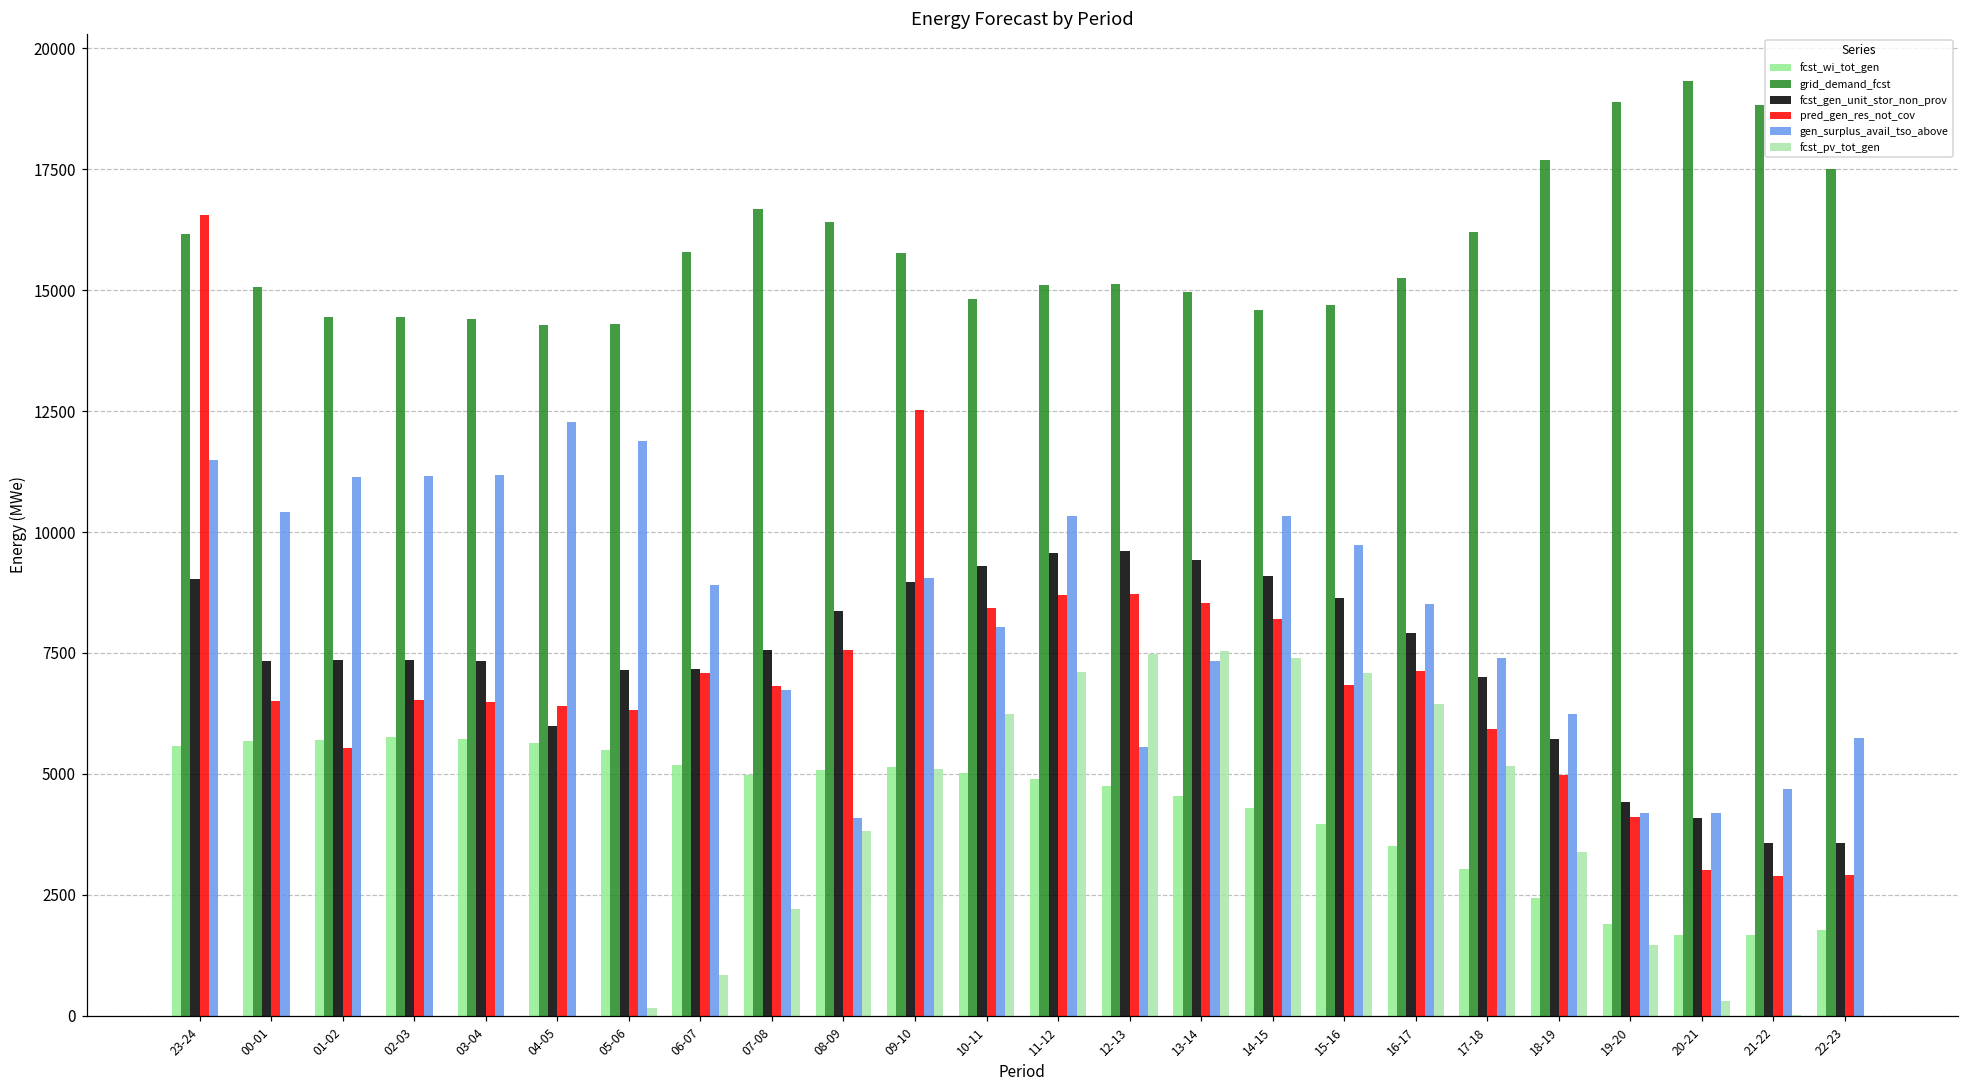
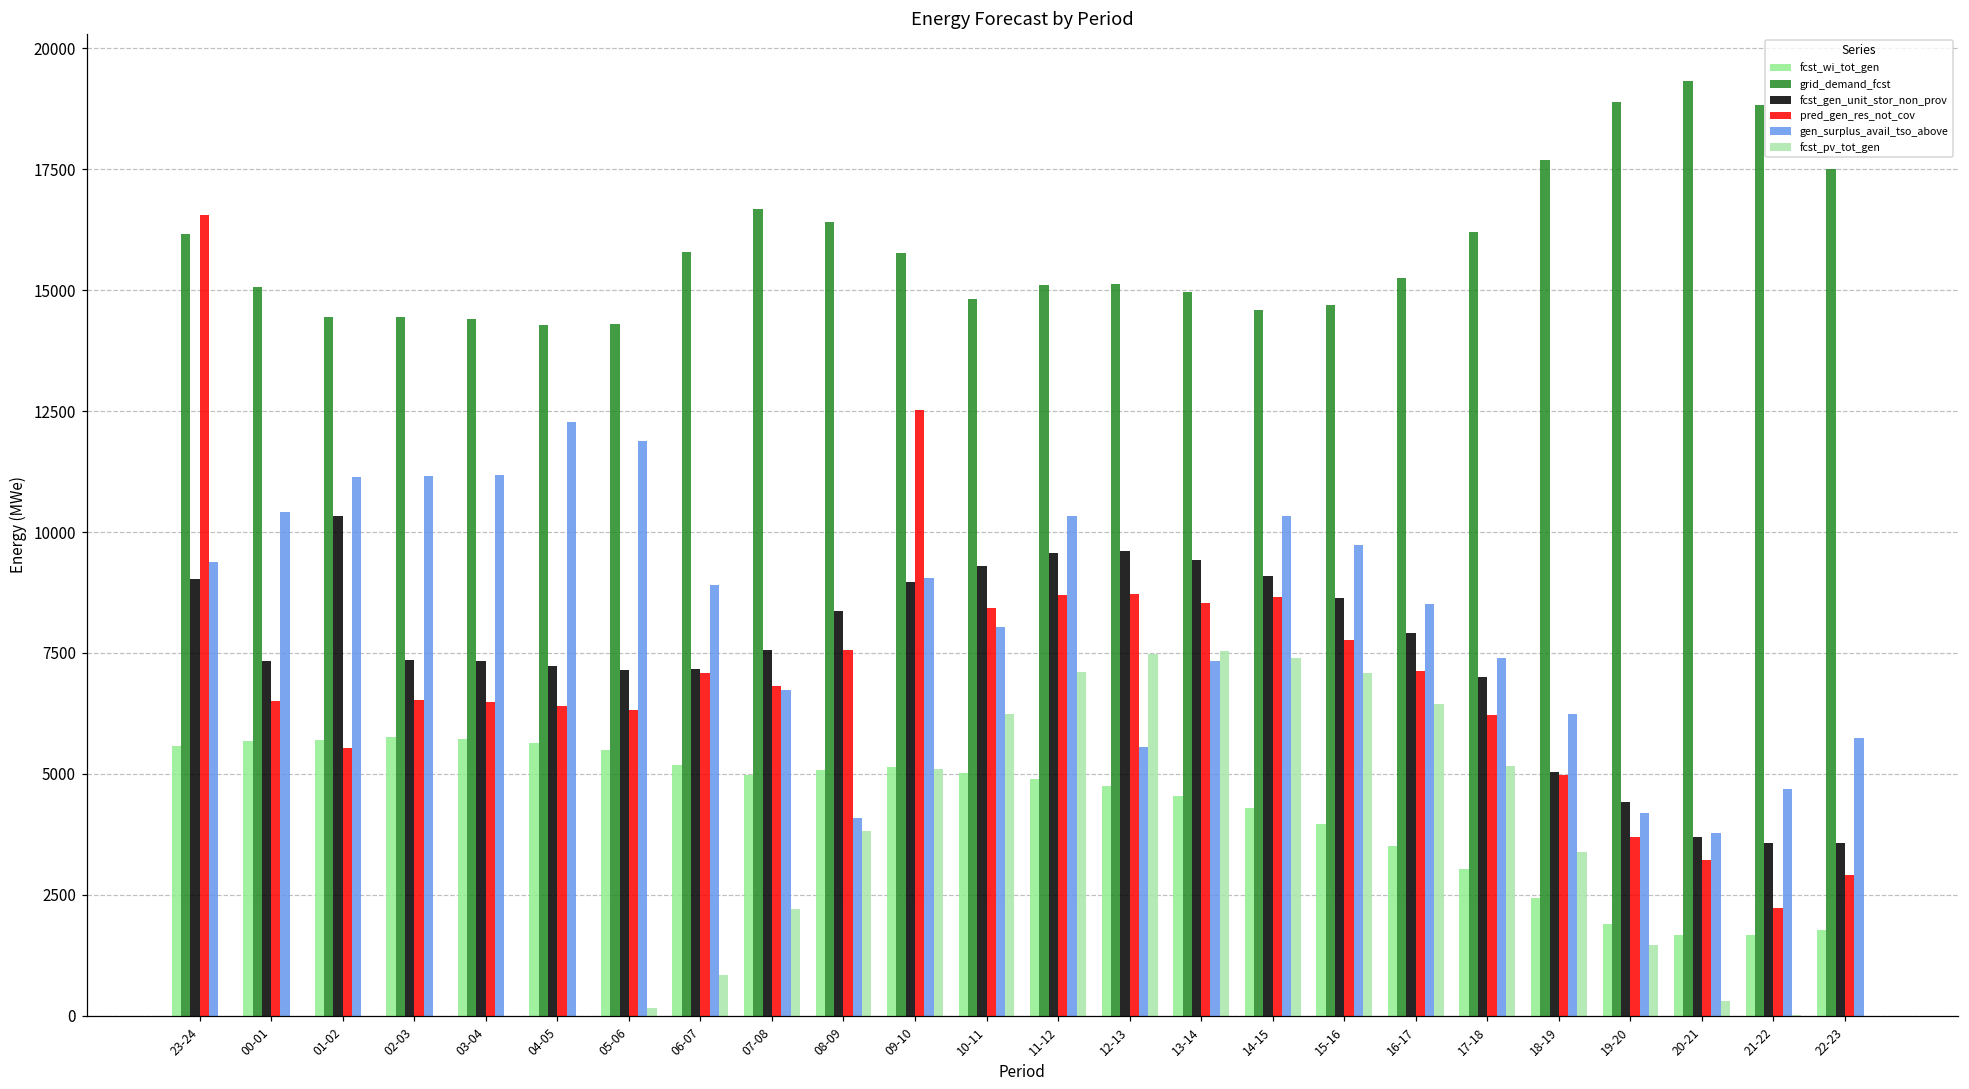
  {
    "grid_demand_fcst": {
      "23-24": 16200,
      "00-01": 15100,
      "01-02": 14400,
      "02-03": 14400,
      "03-04": 14400,
      "04-05": 14300,
      "05-06": 14300,
      "06-07": 15800,
      "07-08": 16700,
      "08-09": 16400,
      "09-10": 15800,
      "10-11": 14800,
      "11-12": 15100,
      "12-13": 15100,
      "13-14": 15000,
      "14-15": 14600,
      "15-16": 14700,
      "16-17": 15200,
      "17-18": 16200,
      "18-19": 17700,
      "19-20": 18900,
      "20-21": 19300,
      "21-22": 18800,
      "22-23": 17500
    },
    "fcst_gen_unit_stor_non_prov": {
      "23-24": 9000,
      "00-01": 7300,
-     "01-02": 7400,
+     "01-02": 10300,
      "02-03": 7400,
      "03-04": 7300,
-     "04-05": 6000,
+     "04-05": 7200,
      "05-06": 7200,
      "06-07": 7200,
      "07-08": 7600,
      "08-09": 8400,
      "09-10": 9000,
      "10-11": 9300,
      "11-12": 9600,
      "12-13": 9600,
      "13-14": 9400,
      "14-15": 9100,
      "15-16": 8600,
      "16-17": 7900,
      "17-18": 7000,
-     "18-19": 5700,
+     "18-19": 5000,
      "19-20": 4400,
-     "20-21": 4100,
+     "20-21": 3700,
      "21-22": 3600,
      "22-23": 3600
    },
    "pred_gen_res_not_cov": {
      "23-24": 16600,
      "00-01": 6500,
      "01-02": 5500,
      "02-03": 6500,
      "03-04": 6500,
      "04-05": 6400,
      "05-06": 6300,
      "06-07": 7100,
      "07-08": 6800,
      "08-09": 7600,
      "09-10": 12500,
      "10-11": 8400,
      "11-12": 8700,
      "12-13": 8700,
      "13-14": 8500,
-     "14-15": 8200,
-     "15-16": 6800,
+     "14-15": 8700,
+     "15-16": 7800,
      "16-17": 7100,
-     "17-18": 5900,
+     "17-18": 6200,
      "18-19": 5000,
-     "19-20": 4100,
-     "20-21": 3000,
-     "21-22": 2900,
+     "19-20": 3700,
+     "20-21": 3200,
+     "21-22": 2200,
      "22-23": 2900
    },
    "gen_surplus_avail_tso_above": {
-     "23-24": 11500,
+     "23-24": 9400,
      "00-01": 10400,
      "01-02": 11100,
      "02-03": 11200,
      "03-04": 11200,
      "04-05": 12300,
      "05-06": 11900,
      "06-07": 8900,
      "07-08": 6700,
      "08-09": 4100,
      "09-10": 9100,
      "10-11": 8000,
      "11-12": 10300,
      "12-13": 5600,
      "13-14": 7300,
      "14-15": 10300,
      "15-16": 9700,
      "16-17": 8500,
      "17-18": 7400,
      "18-19": 6200,
      "19-20": 4200,
-     "20-21": 4200,
+     "20-21": 3800,
      "21-22": 4700,
      "22-23": 5700
    }
  }
